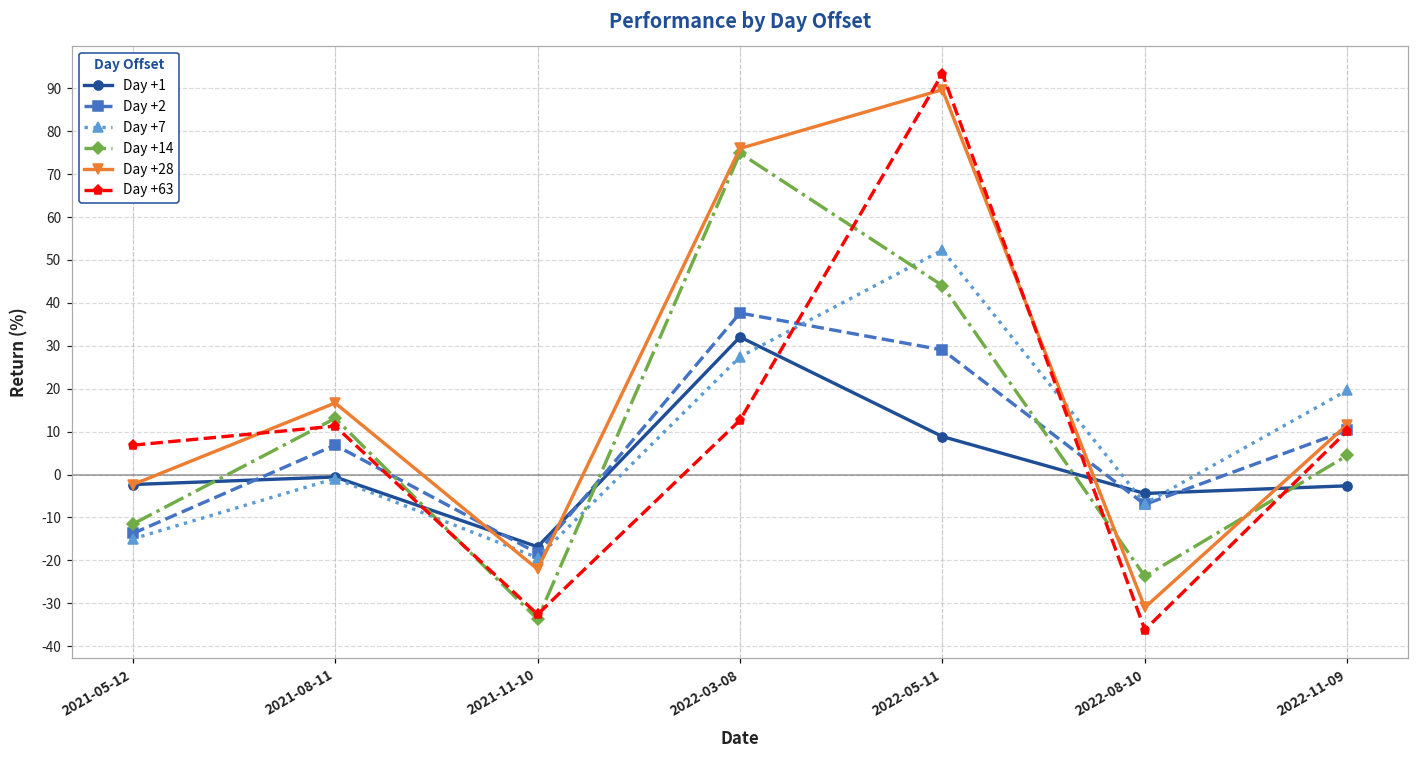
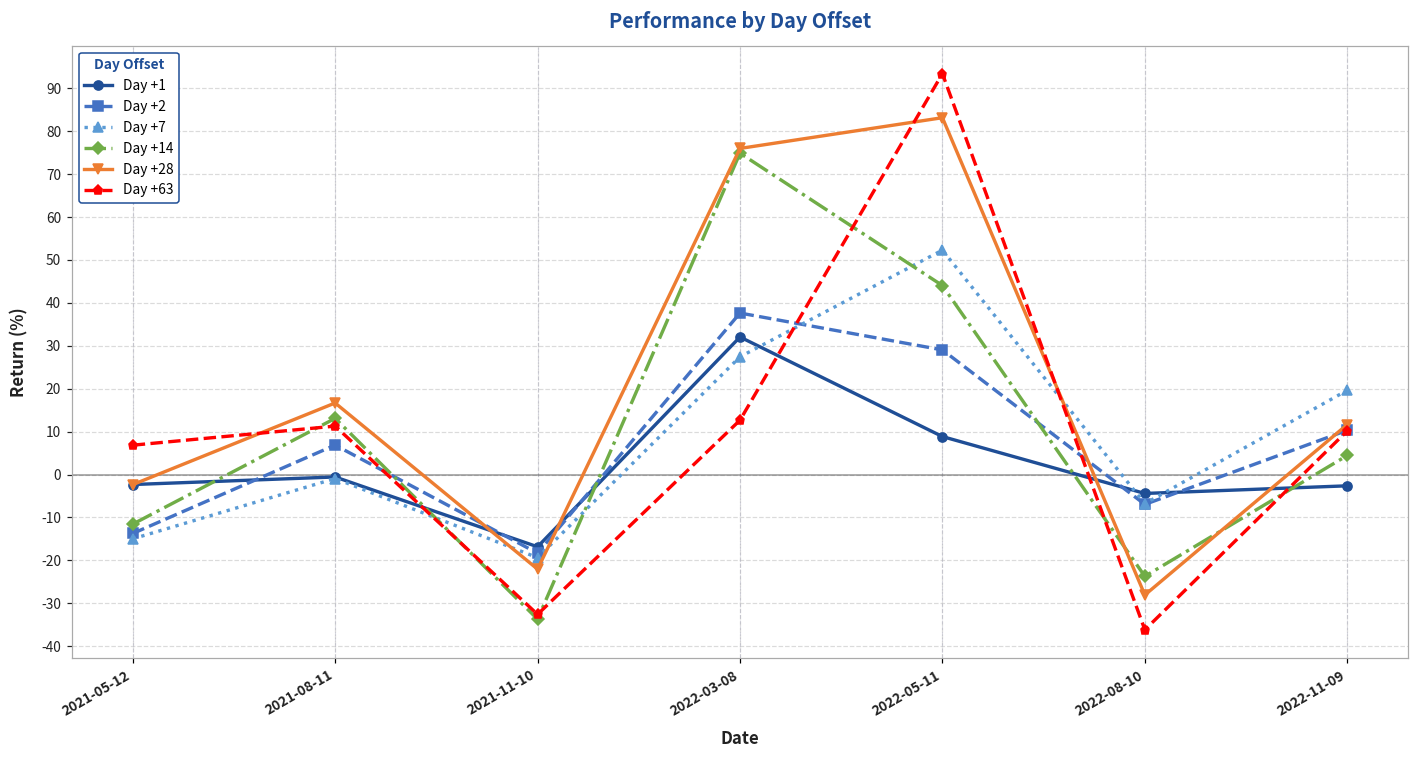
  {
    "Day +1": {
      "2021-11-10": -17,
      "2022-03-08": 32,
      "2022-05-11": 9,
      "2022-08-10": -4,
      "2022-11-09": -3
    },
    "Day +14": {
      "2021-05-12": -12,
      "2021-08-11": 13,
      "2021-11-10": -34,
      "2022-03-08": 75,
      "2022-05-11": 44,
      "2022-08-10": -24,
      "2022-11-09": 4
    },
    "Day +28": {
      "2021-08-11": 17,
      "2021-11-10": -22,
      "2022-03-08": 76,
-     "2022-05-11": 90,
-     "2022-08-10": -31,
+     "2022-05-11": 83,
+     "2022-08-10": -28,
      "2022-11-09": 12
    },
    "Day +63": {
      "2021-05-12": 7,
      "2021-08-11": 11,
      "2021-11-10": -33,
      "2022-03-08": 13,
      "2022-05-11": 93,
      "2022-08-10": -36
    }
  }
